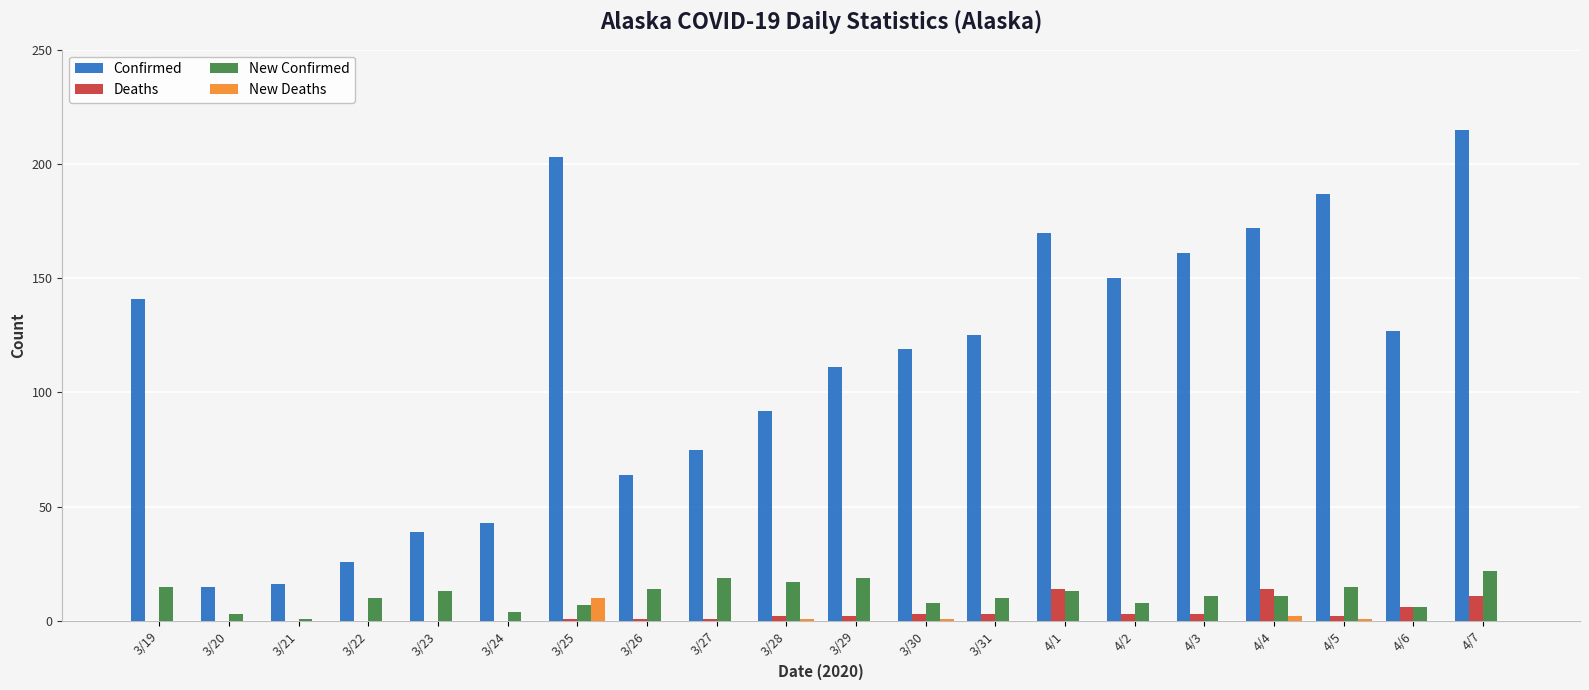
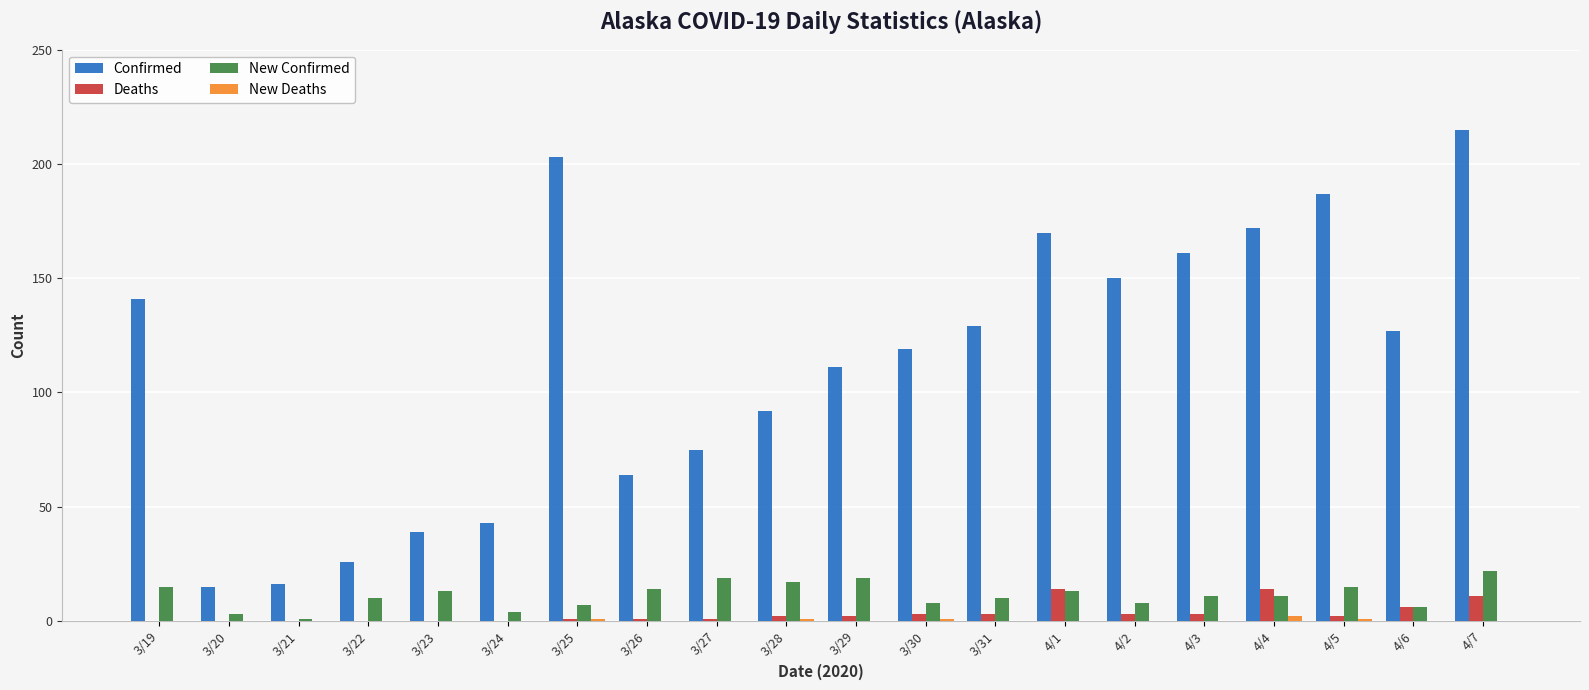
  {
    "Confirmed": {
      "3/19": 141,
      "3/20": 15,
      "3/21": 16,
      "3/22": 26,
      "3/23": 39,
      "3/24": 43,
      "3/25": 203,
      "3/26": 64,
      "3/27": 75,
      "3/28": 92,
      "3/29": 111,
      "3/30": 119,
-     "3/31": 125,
+     "3/31": 129,
      "4/1": 170,
      "4/2": 150,
      "4/3": 161,
      "4/4": 172,
      "4/5": 187,
      "4/6": 127,
      "4/7": 215
    },
    "Deaths": {
      "3/19": 0,
      "3/20": 0,
      "3/21": 0,
      "3/22": 0,
      "3/23": 0,
      "3/24": 0,
      "3/28": 2,
      "3/29": 2,
      "3/30": 3,
      "3/31": 3,
      "4/1": 14,
      "4/2": 3,
      "4/3": 3,
      "4/4": 14,
      "4/5": 2,
      "4/6": 6,
      "4/7": 11
    },
    "New Confirmed": {
      "3/19": 15,
      "3/20": 3,
      "3/22": 10,
      "3/23": 13,
      "3/24": 4,
      "3/25": 7,
      "3/26": 14,
      "3/27": 19,
      "3/28": 17,
      "3/29": 19,
      "3/30": 8,
      "3/31": 10,
      "4/1": 13,
      "4/2": 8,
      "4/3": 11,
      "4/4": 11,
      "4/5": 15,
      "4/6": 6,
      "4/7": 22
    },
    "New Deaths": {
      "3/19": 0,
      "3/20": 0,
      "3/21": 0,
      "3/22": 0,
      "3/23": 0,
      "3/24": 0,
-     "3/25": 10,
+     "3/25": 1,
      "3/26": 0,
      "3/27": 0,
      "3/29": 0,
      "3/31": 0,
      "4/1": 0,
      "4/2": 0,
      "4/3": 0,
      "4/4": 2,
      "4/6": 0,
      "4/7": 0
    }
  }
